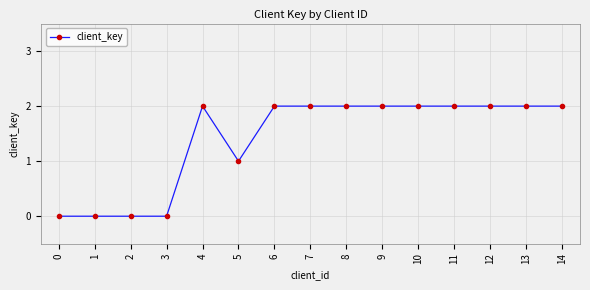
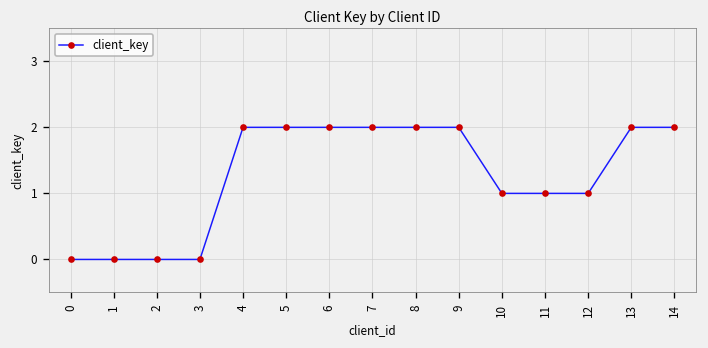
  {
    "0": 0,
    "1": 0,
    "2": 0,
    "3": 0,
    "4": 2,
-   "5": 1,
+   "5": 2,
    "6": 2,
    "7": 2,
    "8": 2,
    "9": 2,
-   "10": 2,
-   "11": 2,
-   "12": 2,
+   "10": 1,
+   "11": 1,
+   "12": 1,
    "13": 2,
    "14": 2
  }
